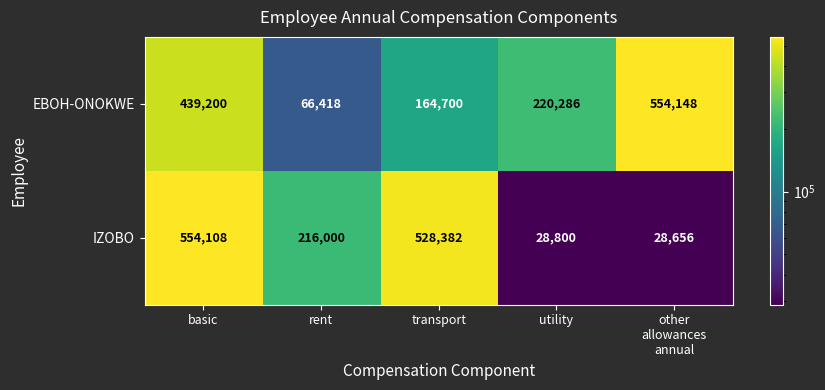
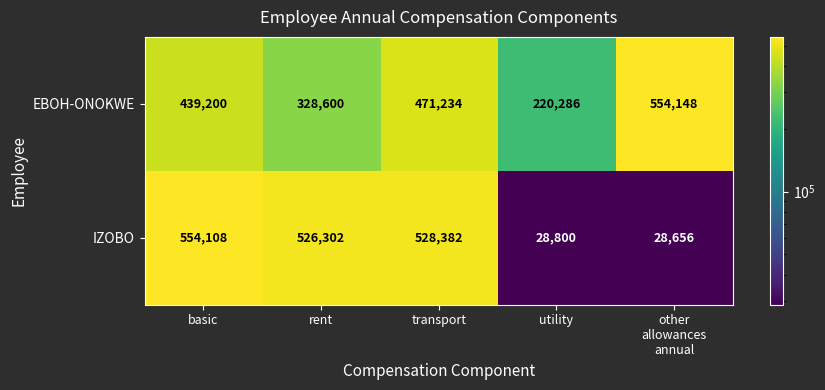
  {
    "EBOH-ONOKWE": {
      "basic": "439,200",
-     "rent": "66,418",
-     "transport": "164,700",
+     "rent": "328,600",
+     "transport": "471,234",
      "utility": "220,286",
      "other allowances annual": "554,148"
    },
    "IZOBO": {
      "basic": "554,108",
-     "rent": "216,000",
+     "rent": "526,302",
      "transport": "528,382",
      "utility": "28,800",
      "other allowances annual": "28,656"
    }
  }
